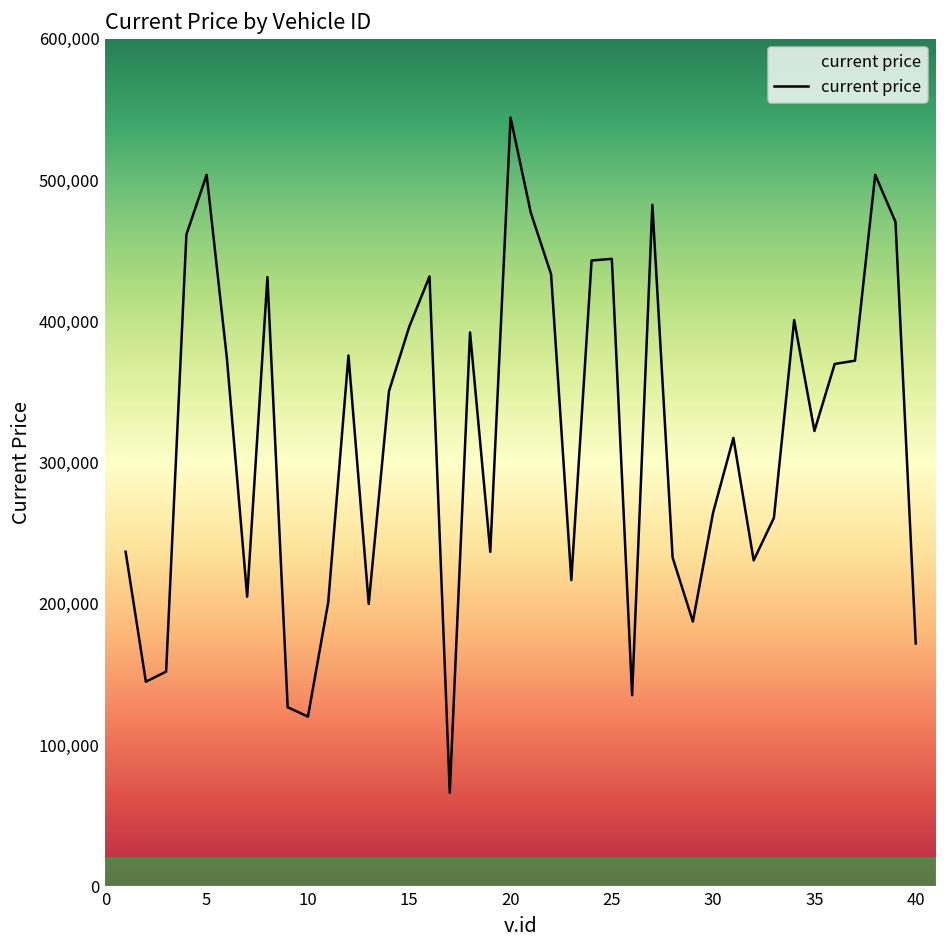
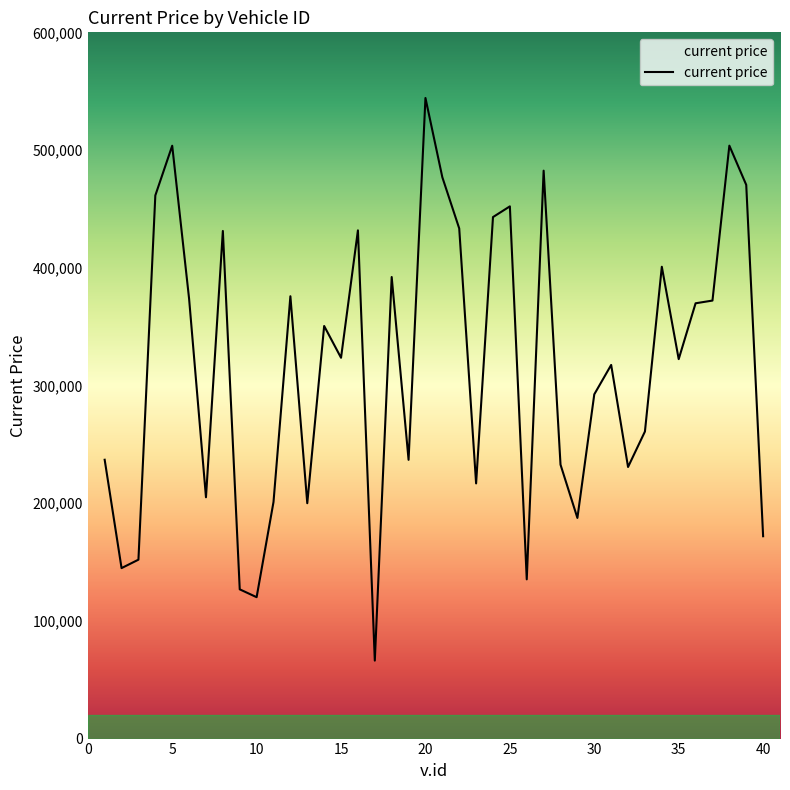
  {
    "5": "504,000",
    "10": "120,000",
-   "15": "396,000",
+   "15": "324,000",
    "20": "544,000",
-   "25": "444,000",
-   "30": "265,000",
+   "25": "452,000",
+   "30": "292,000",
    "35": "322,000",
    "40": "172,000"
  }
